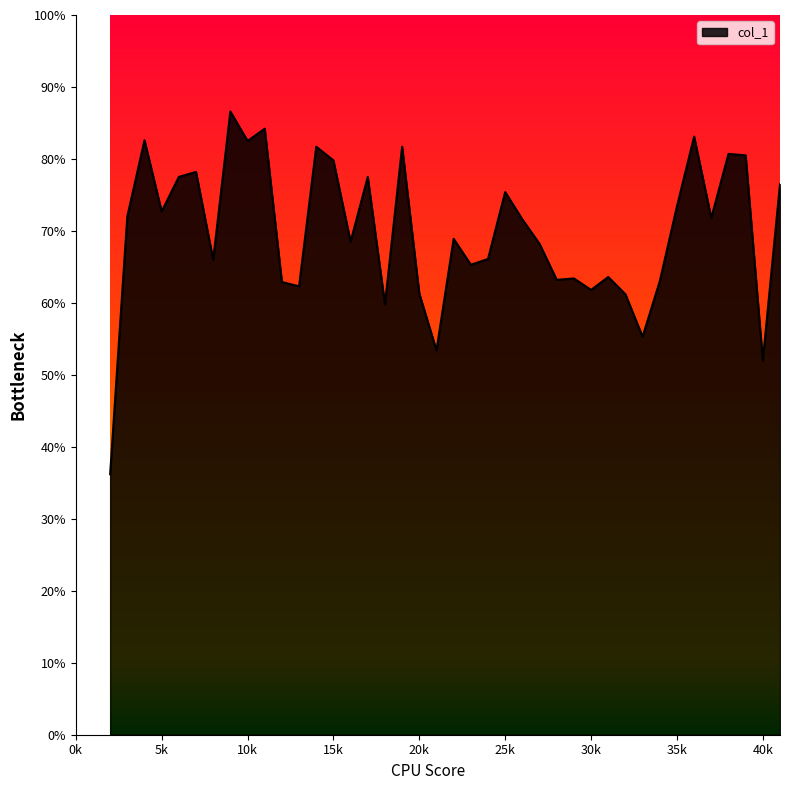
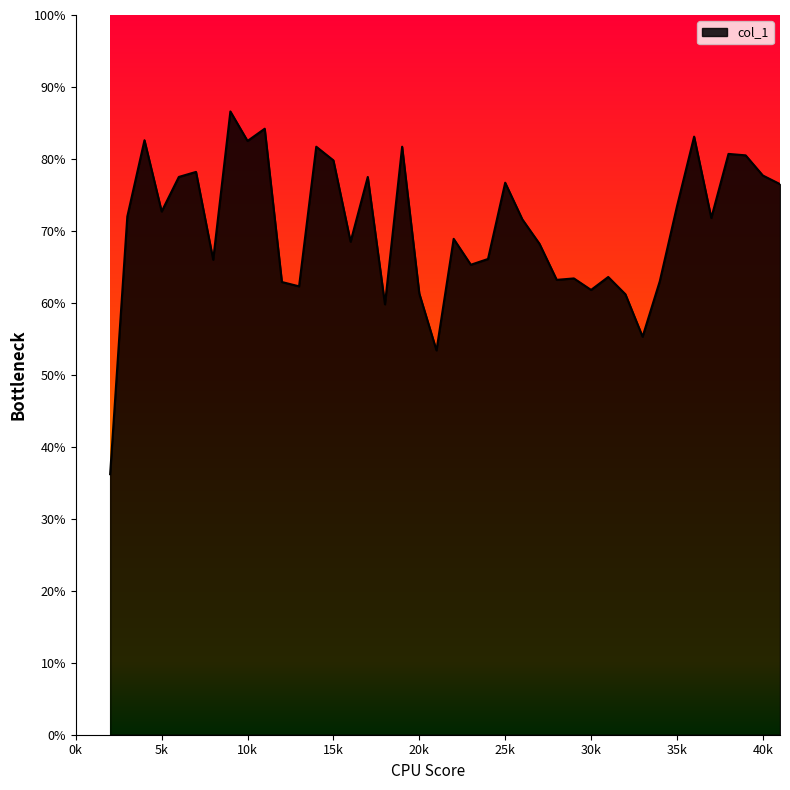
  {
    "5k": "73%",
    "10k": "83%",
    "15k": "80%",
    "20k": "61%",
-   "25k": "75%",
+   "25k": "77%",
    "30k": "62%",
    "35k": "73%",
-   "40k": "52%"
+   "40k": "78%"
  }
